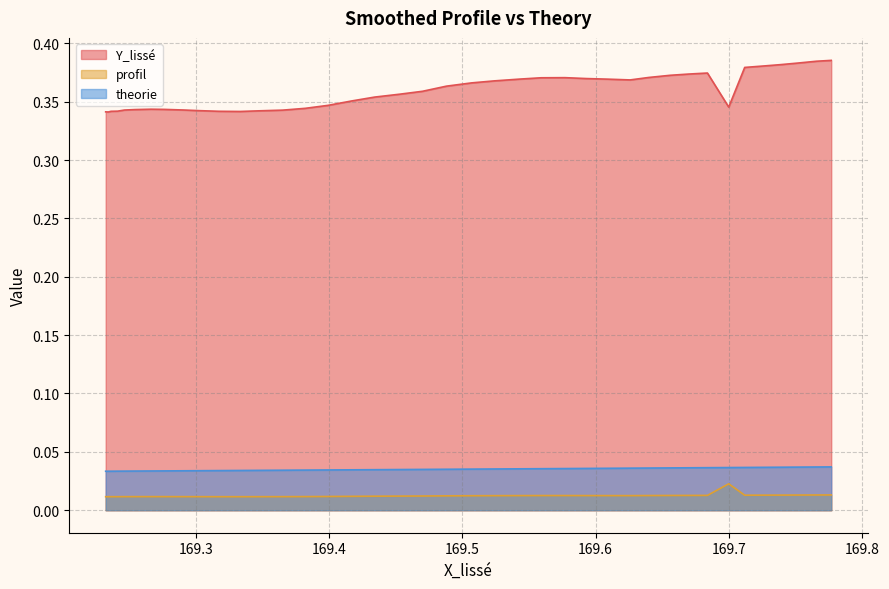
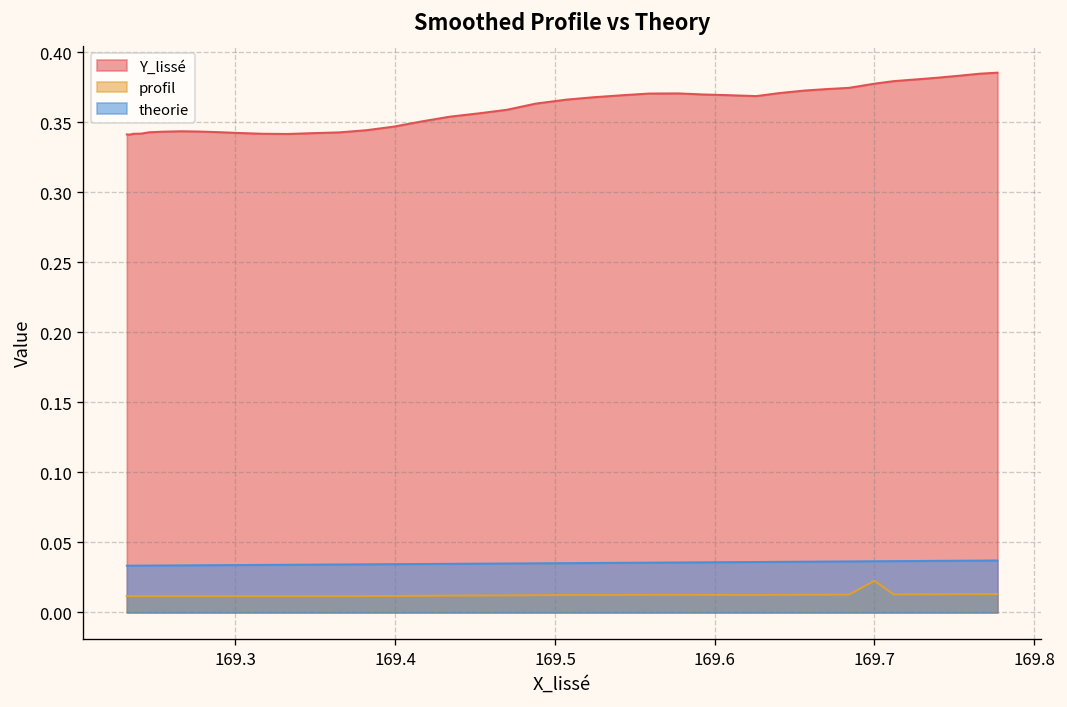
  {
    "Y_lissé": {
-     "169.7": 0.345
+     "169.7": 0.377
    },
    "profil": {
      "169.7": 0.023
    },
    "theorie": {
      "169.7": 0.037
    }
  }
